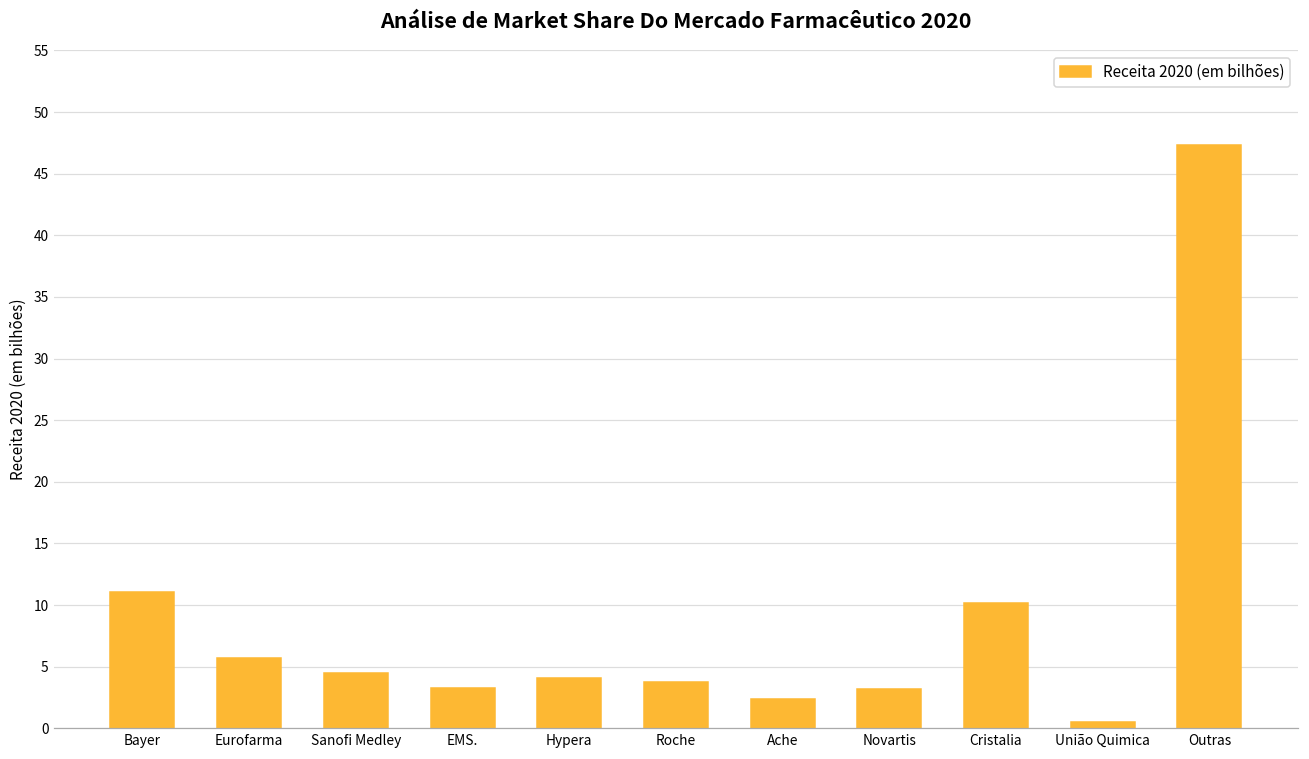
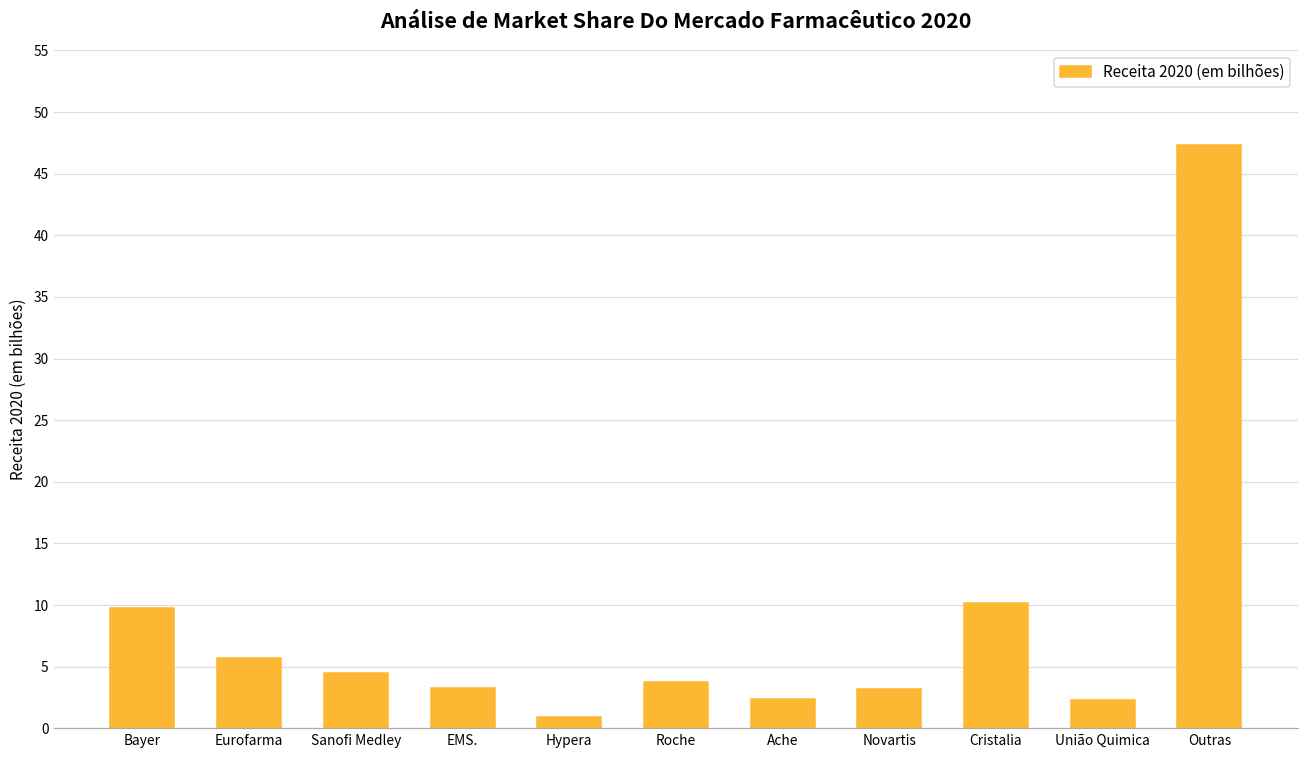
  {
-   "Bayer": 11.1,
+   "Bayer": 9.8,
    "Eurofarma": 5.7,
    "Sanofi Medley": 4.5,
    "EMS.": 3.3,
-   "Hypera": 4.1,
+   "Hypera": 0.9,
    "Roche": 3.8,
    "Ache": 2.4,
    "Novartis": 3.2,
    "Cristalia": 10.2,
-   "União Quimica": 0.5,
+   "União Quimica": 2.3,
    "Outras": 47.3
  }
